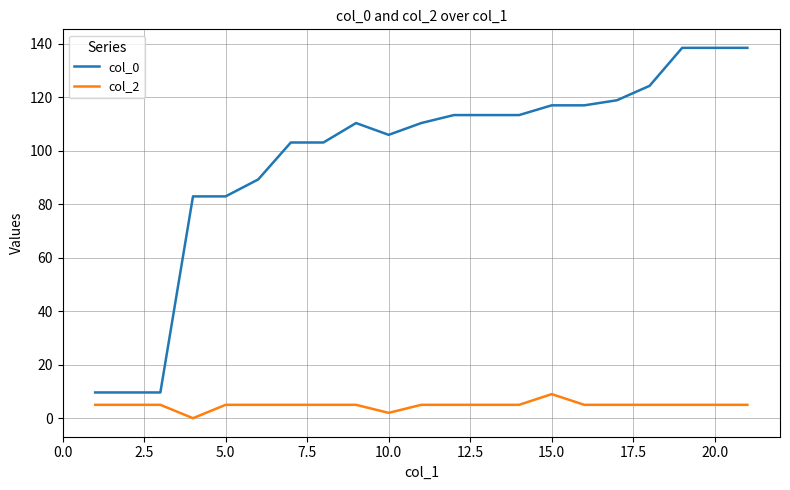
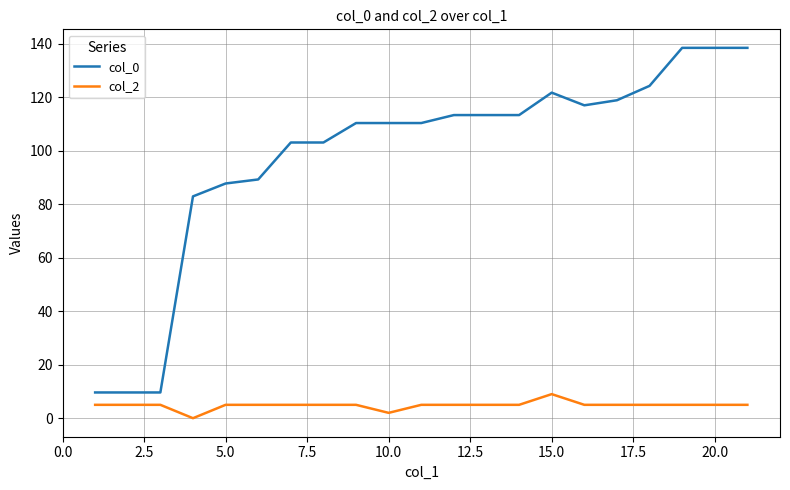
  {
    "col_0": {
-     "5.0": 83,
-     "10.0": 106,
-     "15.0": 117,
+     "5.0": 88,
+     "10.0": 110,
+     "15.0": 122,
      "20.0": 138
    },
    "col_2": {
      "5.0": 5,
      "10.0": 2,
      "15.0": 9,
      "20.0": 5
    }
  }
